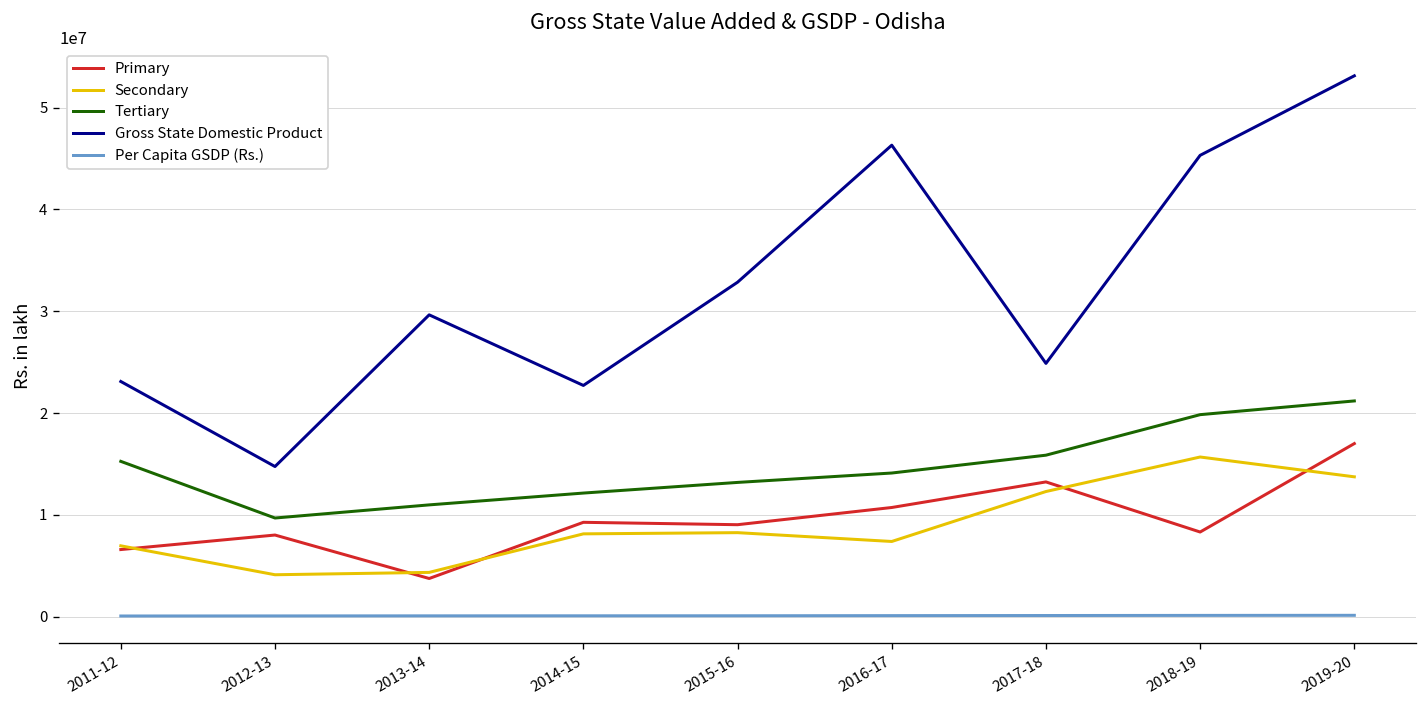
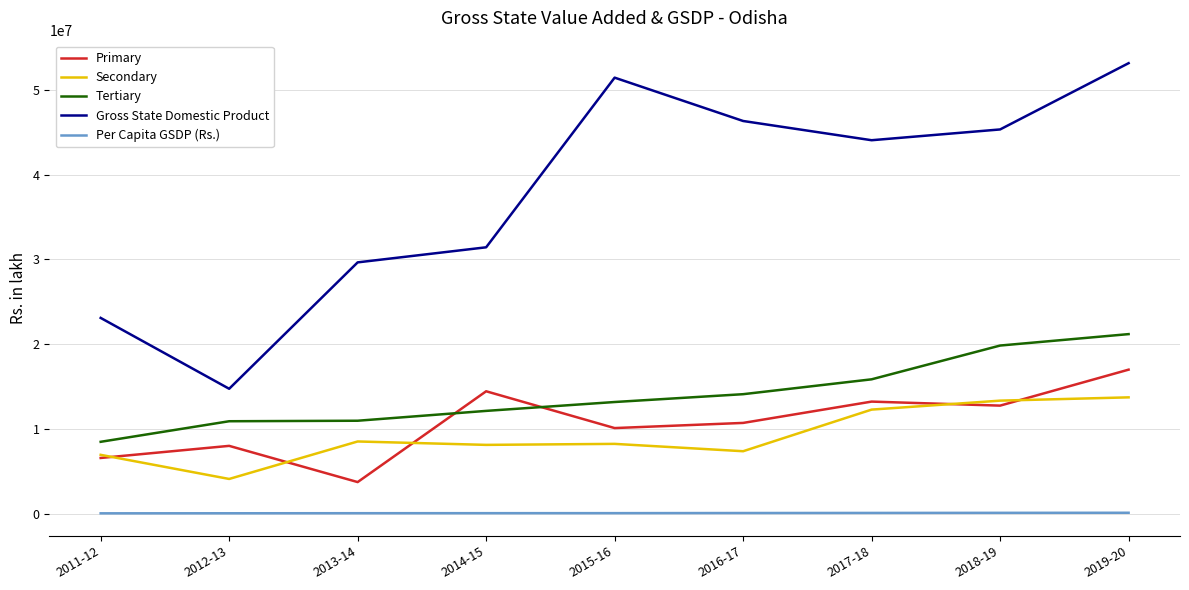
  {
    "Primary": {
      "2011-12": 7000000,
      "2012-13": 8000000,
      "2013-14": 4000000,
-     "2014-15": 9000000,
-     "2015-16": 9000000,
+     "2014-15": 14000000,
+     "2015-16": 10000000,
      "2016-17": 11000000,
      "2017-18": 13000000,
-     "2018-19": 8000000,
+     "2018-19": 13000000,
      "2019-20": 17000000
    },
    "Secondary": {
      "2011-12": 7000000,
      "2012-13": 4000000,
-     "2013-14": 4000000,
+     "2013-14": 9000000,
      "2014-15": 8000000,
      "2015-16": 8000000,
      "2016-17": 7000000,
      "2017-18": 12000000,
-     "2018-19": 16000000,
+     "2018-19": 13000000,
      "2019-20": 14000000
    },
    "Tertiary": {
-     "2011-12": 15000000,
-     "2012-13": 10000000,
+     "2011-12": 8000000,
+     "2012-13": 11000000,
      "2013-14": 11000000,
      "2014-15": 12000000,
      "2015-16": 13000000,
      "2016-17": 14000000,
      "2017-18": 16000000,
      "2018-19": 20000000,
      "2019-20": 21000000
    },
    "Gross State Domestic Product": {
      "2011-12": 23000000,
      "2012-13": 15000000,
      "2013-14": 30000000,
-     "2014-15": 23000000,
-     "2015-16": 33000000,
+     "2014-15": 31000000,
+     "2015-16": 51000000,
      "2016-17": 46000000,
-     "2017-18": 25000000,
+     "2017-18": 44000000,
      "2018-19": 45000000,
      "2019-20": 53000000
    },
    "Per Capita GSDP (Rs.)": {
      "2011-12": 0,
      "2012-13": 0,
      "2013-14": 0,
      "2014-15": 0,
      "2015-16": 0,
      "2016-17": 0,
      "2017-18": 0,
      "2018-19": 0,
      "2019-20": 0
    }
  }
